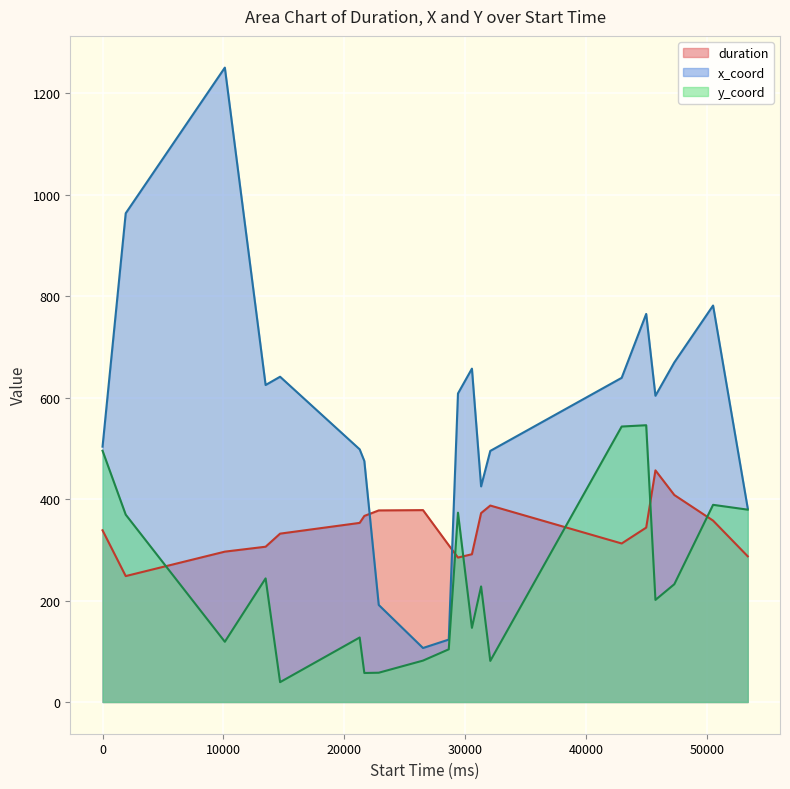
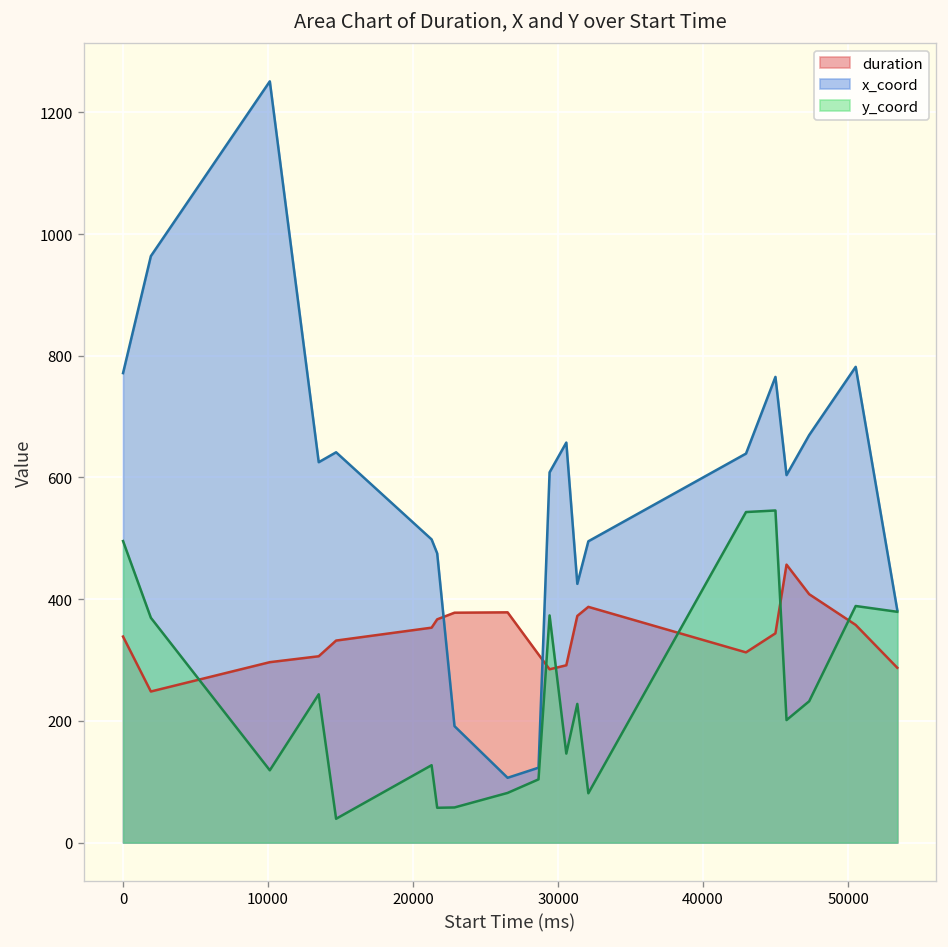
  {
    "duration": {
      "0": 340
    },
    "x_coord": {
-     "0": 500
+     "0": 770
    },
    "y_coord": {
      "0": 500
    }
  }
